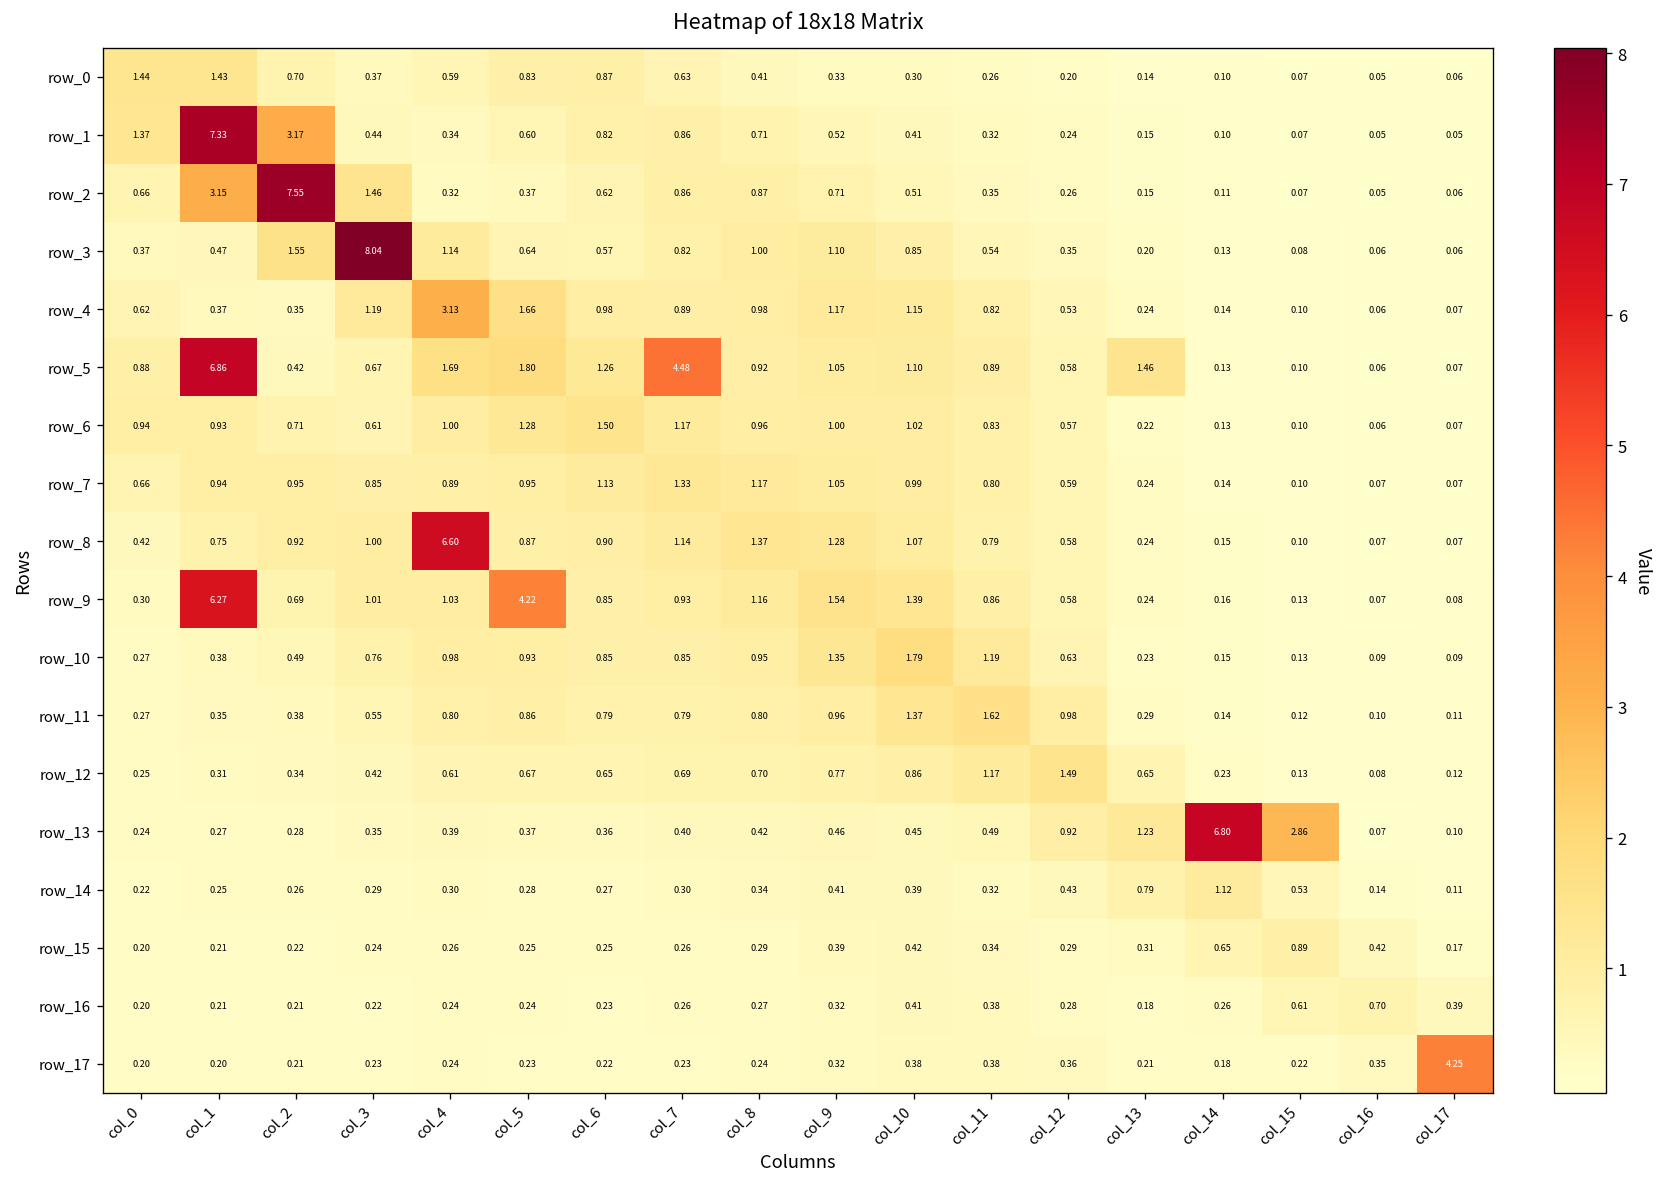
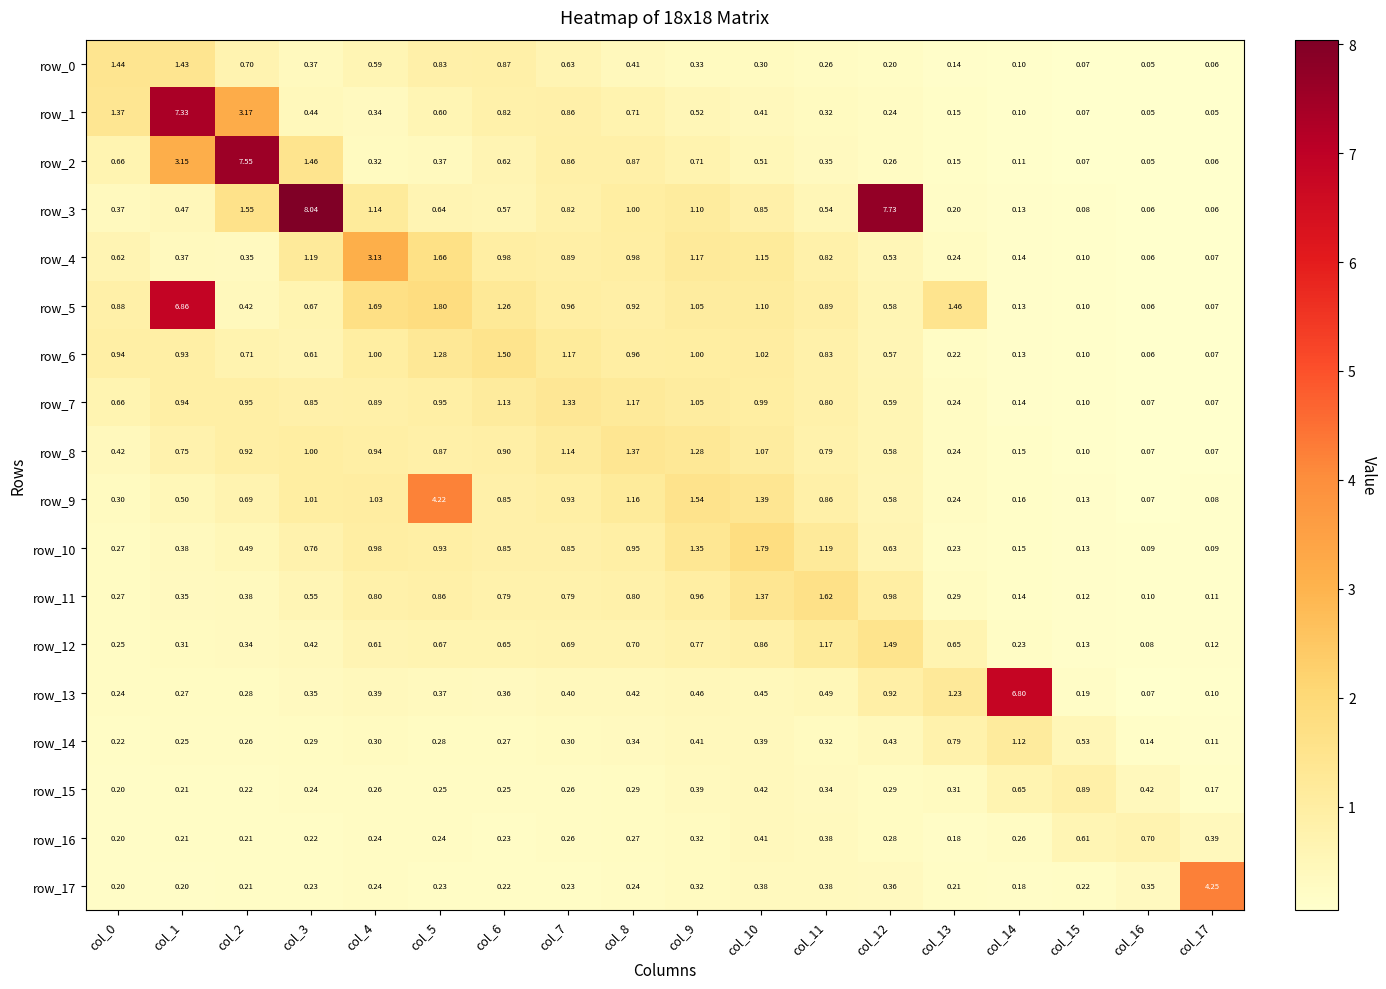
  {
    "row_3": {
      "col_0": 0.37,
      "col_1": 0.47,
      "col_2": 1.55,
      "col_3": 8.04,
      "col_4": 1.14,
      "col_5": 0.64,
      "col_6": 0.57,
      "col_7": 0.82,
      "col_8": 1.00,
      "col_9": 1.10,
      "col_10": 0.85,
      "col_11": 0.54,
-     "col_12": 0.35,
+     "col_12": 7.73,
      "col_13": 0.20,
      "col_14": 0.13,
      "col_15": 0.08,
      "col_16": 0.06,
      "col_17": 0.06
    },
    "row_5": {
      "col_0": 0.88,
      "col_1": 6.86,
      "col_2": 0.42,
      "col_3": 0.67,
      "col_4": 1.69,
      "col_5": 1.80,
      "col_6": 1.26,
-     "col_7": 4.48,
+     "col_7": 0.96,
      "col_8": 0.92,
      "col_9": 1.05,
      "col_10": 1.10,
      "col_11": 0.89,
      "col_12": 0.58,
      "col_13": 1.46,
      "col_14": 0.13,
      "col_15": 0.10,
      "col_16": 0.06,
      "col_17": 0.07
    },
    "row_8": {
      "col_0": 0.42,
      "col_1": 0.75,
      "col_2": 0.92,
      "col_3": 1.00,
-     "col_4": 6.60,
+     "col_4": 0.94,
      "col_5": 0.87,
      "col_6": 0.90,
      "col_7": 1.14,
      "col_8": 1.37,
      "col_9": 1.28,
      "col_10": 1.07,
      "col_11": 0.79,
      "col_12": 0.58,
      "col_13": 0.24,
      "col_14": 0.15,
      "col_15": 0.10,
      "col_16": 0.07,
      "col_17": 0.07
    },
    "row_9": {
      "col_0": 0.30,
-     "col_1": 6.27,
+     "col_1": 0.50,
      "col_2": 0.69,
      "col_3": 1.01,
      "col_4": 1.03,
      "col_5": 4.22,
      "col_6": 0.85,
      "col_7": 0.93,
      "col_8": 1.16,
      "col_9": 1.54,
      "col_10": 1.39,
      "col_11": 0.86,
      "col_12": 0.58,
      "col_13": 0.24,
      "col_14": 0.16,
      "col_15": 0.13,
      "col_16": 0.07,
      "col_17": 0.08
    },
    "row_13": {
      "col_0": 0.24,
      "col_1": 0.27,
      "col_2": 0.28,
      "col_3": 0.35,
      "col_4": 0.39,
      "col_5": 0.37,
      "col_6": 0.36,
      "col_7": 0.40,
      "col_8": 0.42,
      "col_9": 0.46,
      "col_10": 0.45,
      "col_11": 0.49,
      "col_12": 0.92,
      "col_13": 1.23,
      "col_14": 6.80,
-     "col_15": 2.86,
+     "col_15": 0.19,
      "col_16": 0.07,
      "col_17": 0.10
    }
  }
